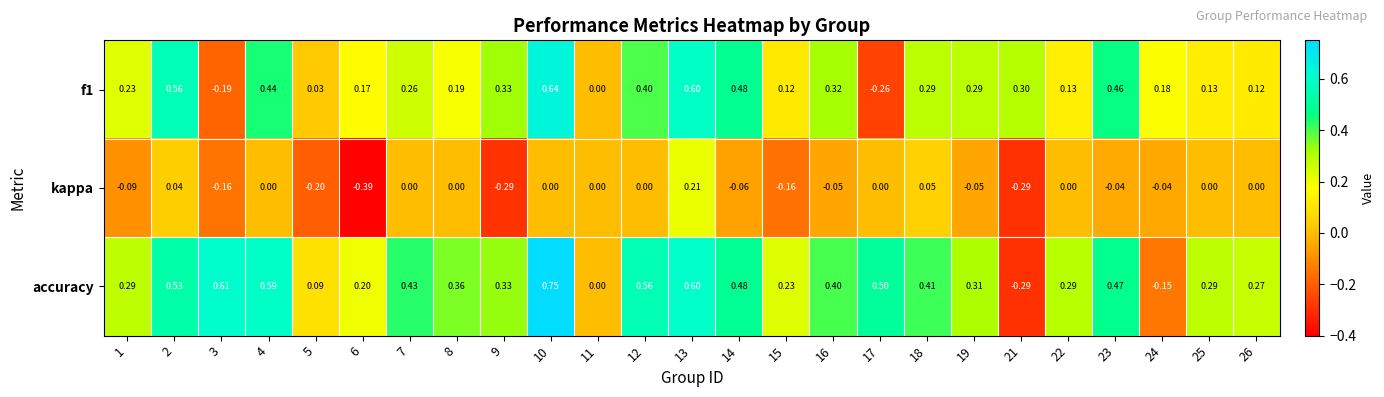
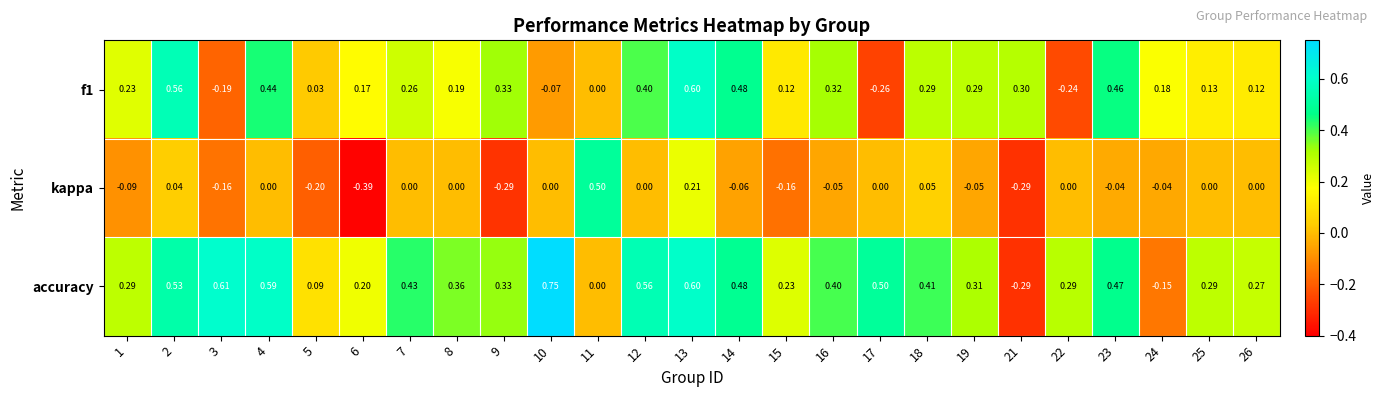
  {
    "f1": {
      "1": 0.23,
      "2": 0.56,
      "3": -0.19,
      "4": 0.44,
      "5": 0.03,
      "6": 0.17,
      "7": 0.26,
      "8": 0.19,
      "9": 0.33,
-     "10": 0.64,
+     "10": -0.07,
      "11": 0.00,
      "12": 0.40,
      "13": 0.60,
      "14": 0.48,
      "15": 0.12,
      "16": 0.32,
      "17": -0.26,
      "18": 0.29,
      "19": 0.29,
      "21": 0.30,
-     "22": 0.13,
+     "22": -0.24,
      "23": 0.46,
      "24": 0.18,
      "25": 0.13,
      "26": 0.12
    },
    "kappa": {
      "1": -0.09,
      "2": 0.04,
      "3": -0.16,
      "4": 0.00,
      "5": -0.20,
      "6": -0.39,
      "7": 0.00,
      "8": 0.00,
      "9": -0.29,
      "10": 0.00,
-     "11": 0.00,
+     "11": 0.50,
      "12": 0.00,
      "13": 0.21,
      "14": -0.06,
      "15": -0.16,
      "16": -0.05,
      "17": 0.00,
      "18": 0.05,
      "19": -0.05,
      "21": -0.29,
      "22": 0.00,
      "23": -0.04,
      "24": -0.04,
      "25": 0.00,
      "26": 0.00
    },
    "accuracy": {
      "1": 0.29,
      "2": 0.53,
      "3": 0.61,
      "4": 0.59,
      "5": 0.09,
      "6": 0.20,
      "7": 0.43,
      "8": 0.36,
      "9": 0.33,
      "10": 0.75,
      "11": 0.00,
      "12": 0.56,
      "13": 0.60,
      "14": 0.48,
      "15": 0.23,
      "16": 0.40,
      "17": 0.50,
      "18": 0.41,
      "19": 0.31,
      "21": -0.29,
      "22": 0.29,
      "23": 0.47,
      "24": -0.15,
      "25": 0.29,
      "26": 0.27
    }
  }
